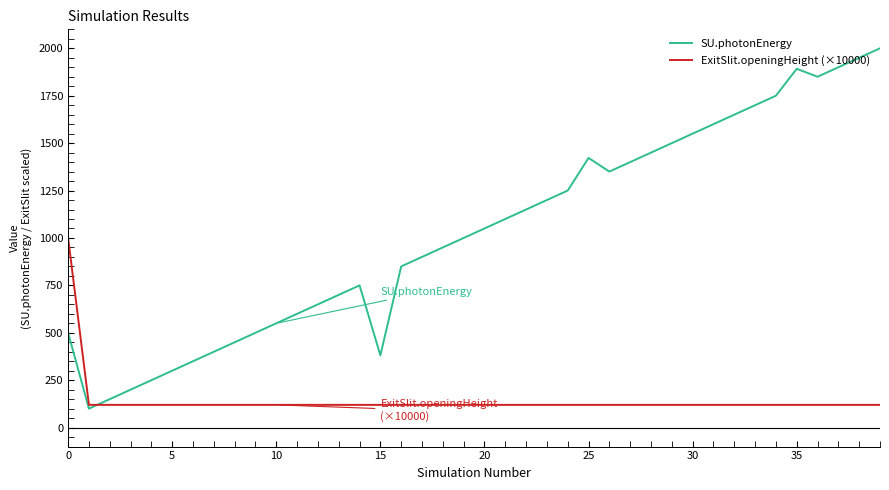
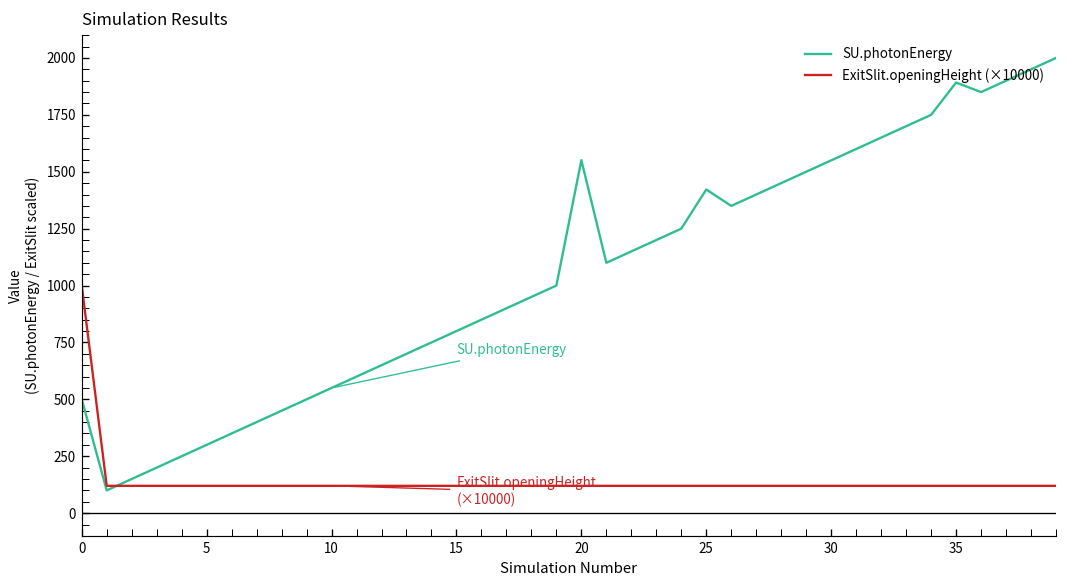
  {
    "SU.photonEnergy": {
      "0": 500,
      "5": 300,
      "10": 550,
-     "15": 380,
-     "20": 1050,
+     "15": 800,
+     "20": 1550,
      "25": 1420,
      "30": 1550,
      "35": 1890
    },
    "ExitSlit.openingHeight (×10000)": {
      "0": 1000,
      "5": 120,
      "10": 120,
      "25": 120,
      "30": 120,
      "35": 120
    }
  }
